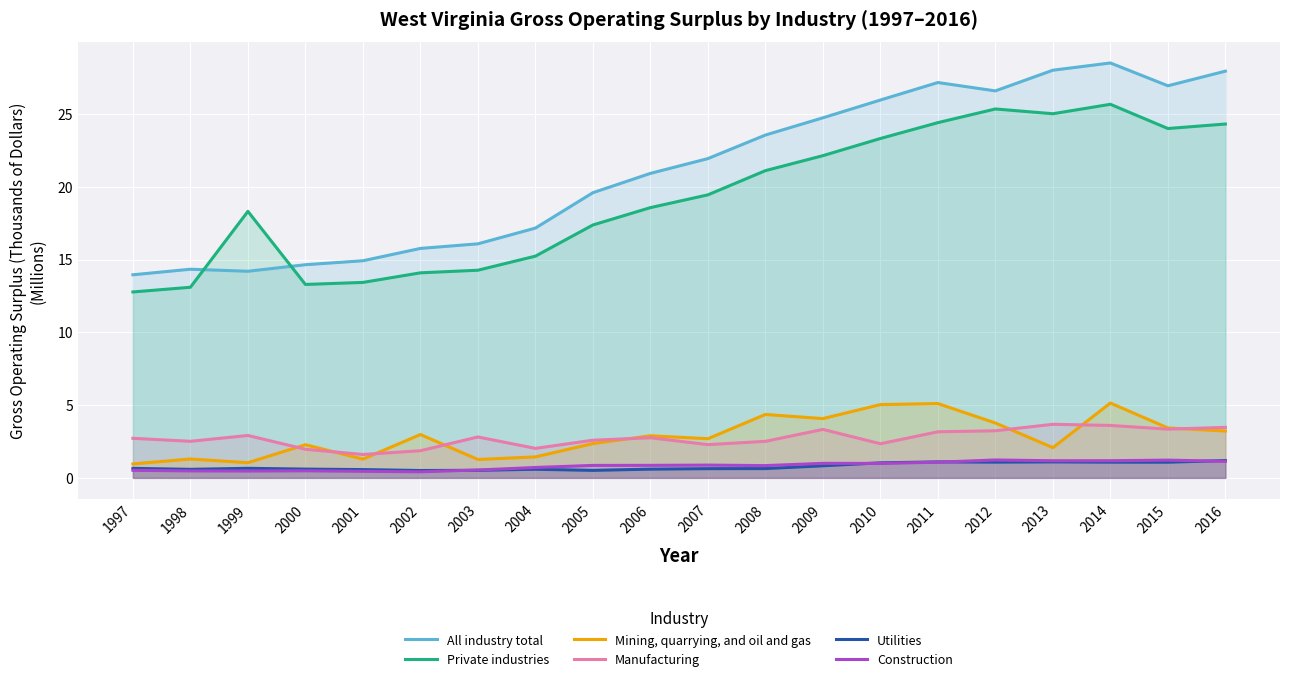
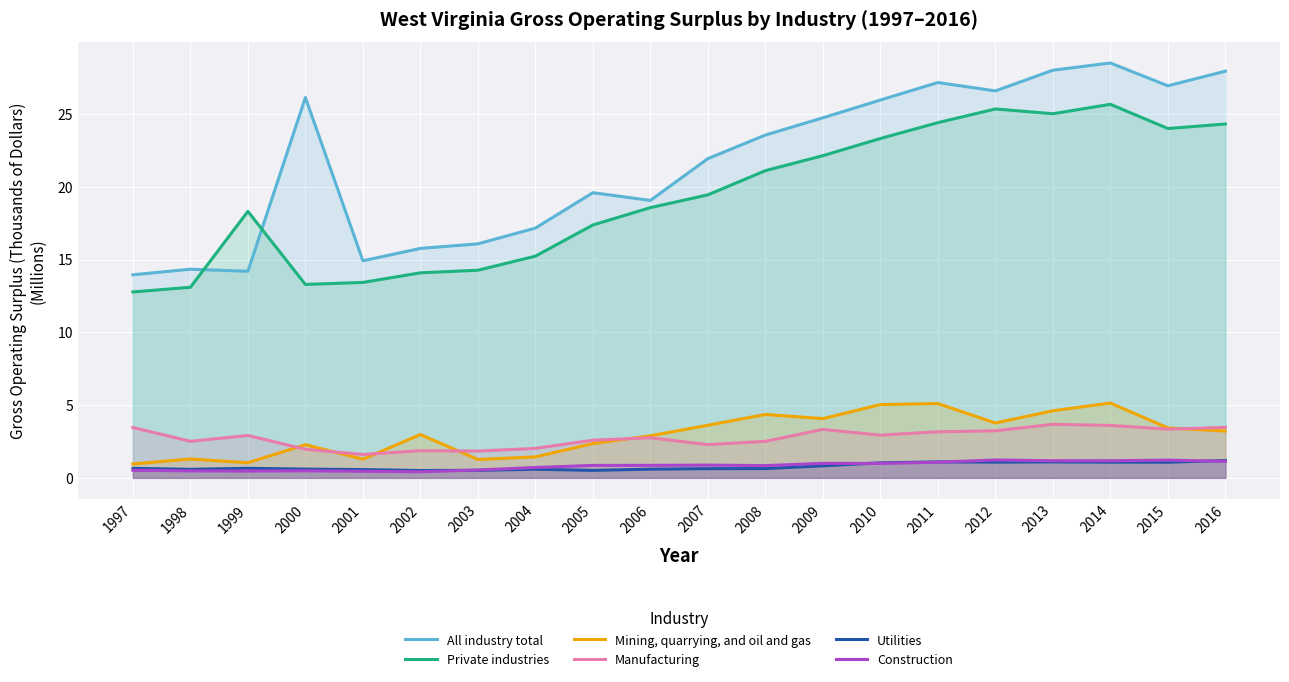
  {
    "All industry total": {
      "1997": 13.9,
      "1998": 14.3,
      "1999": 14.2,
-     "2000": 14.6,
+     "2000": 26.1,
      "2001": 14.9,
      "2002": 15.8,
      "2003": 16.1,
      "2004": 17.2,
      "2005": 19.6,
-     "2006": 20.9,
+     "2006": 19.1,
      "2007": 21.9,
      "2008": 23.5,
      "2009": 24.7,
      "2010": 26.0,
      "2011": 27.2,
      "2012": 26.6,
      "2013": 28.0,
      "2014": 28.5,
      "2015": 26.9,
      "2016": 27.9
    },
    "Private industries": {
      "1997": 12.8,
      "1998": 13.1,
      "1999": 18.3,
      "2000": 13.3,
      "2001": 13.4,
      "2002": 14.1,
      "2003": 14.3,
      "2004": 15.2,
      "2005": 17.4,
      "2006": 18.6,
      "2007": 19.4,
      "2008": 21.1,
      "2009": 22.1,
      "2010": 23.3,
      "2011": 24.4,
      "2012": 25.3,
      "2013": 25.0,
      "2014": 25.7,
      "2015": 24.0,
      "2016": 24.3
    },
    "Mining, quarrying, and oil and gas": {
      "1997": 1.0,
      "1998": 1.3,
      "1999": 1.0,
      "2000": 2.3,
      "2001": 1.3,
      "2002": 3.0,
      "2003": 1.3,
      "2004": 1.4,
      "2005": 2.4,
-     "2007": 2.7,
+     "2007": 3.6,
      "2008": 4.4,
      "2009": 4.1,
      "2010": 5.0,
      "2011": 5.1,
      "2012": 3.8,
-     "2013": 2.1,
+     "2013": 4.6,
      "2014": 5.1,
      "2016": 3.2
    },
    "Manufacturing": {
-     "1997": 2.7,
+     "1997": 3.5,
      "1998": 2.5,
      "1999": 2.9,
      "2000": 2.0,
      "2001": 1.6,
      "2002": 1.9,
-     "2003": 2.8,
+     "2003": 1.8,
      "2004": 2.0,
      "2005": 2.6,
      "2007": 2.3,
      "2008": 2.5,
      "2009": 3.3,
-     "2010": 2.3,
+     "2010": 2.9,
      "2011": 3.2,
      "2012": 3.2,
      "2013": 3.7,
      "2014": 3.6,
      "2016": 3.5
    },
    "Utilities": {
      "1999": 0.7,
      "2005": 0.5,
      "2006": 0.6,
      "2007": 0.6,
      "2008": 0.6
    },
    "Construction": {
      "1999": 0.5,
      "2005": 0.9,
      "2006": 0.9,
      "2007": 0.9,
      "2008": 0.8
    }
  }
